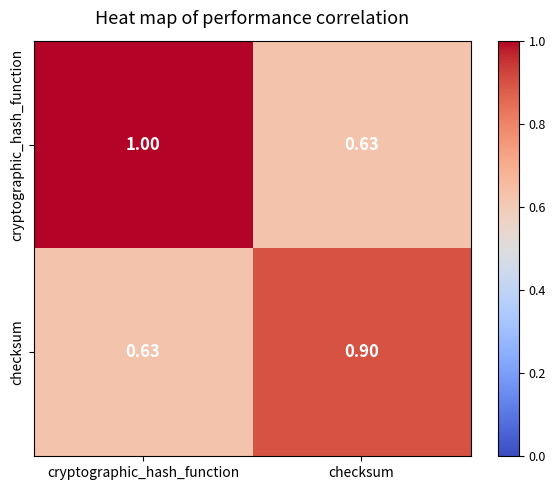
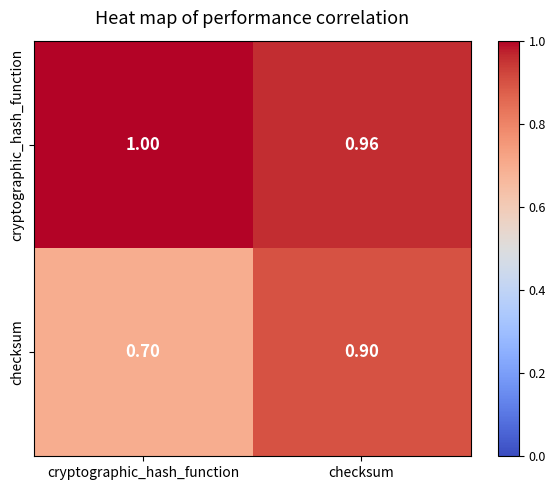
  {
    "cryptographic_hash_function": {
      "cryptographic_hash_function": 1.00,
-     "checksum": 0.63
+     "checksum": 0.96
    },
    "checksum": {
-     "cryptographic_hash_function": 0.63,
+     "cryptographic_hash_function": 0.70,
      "checksum": 0.90
    }
  }
